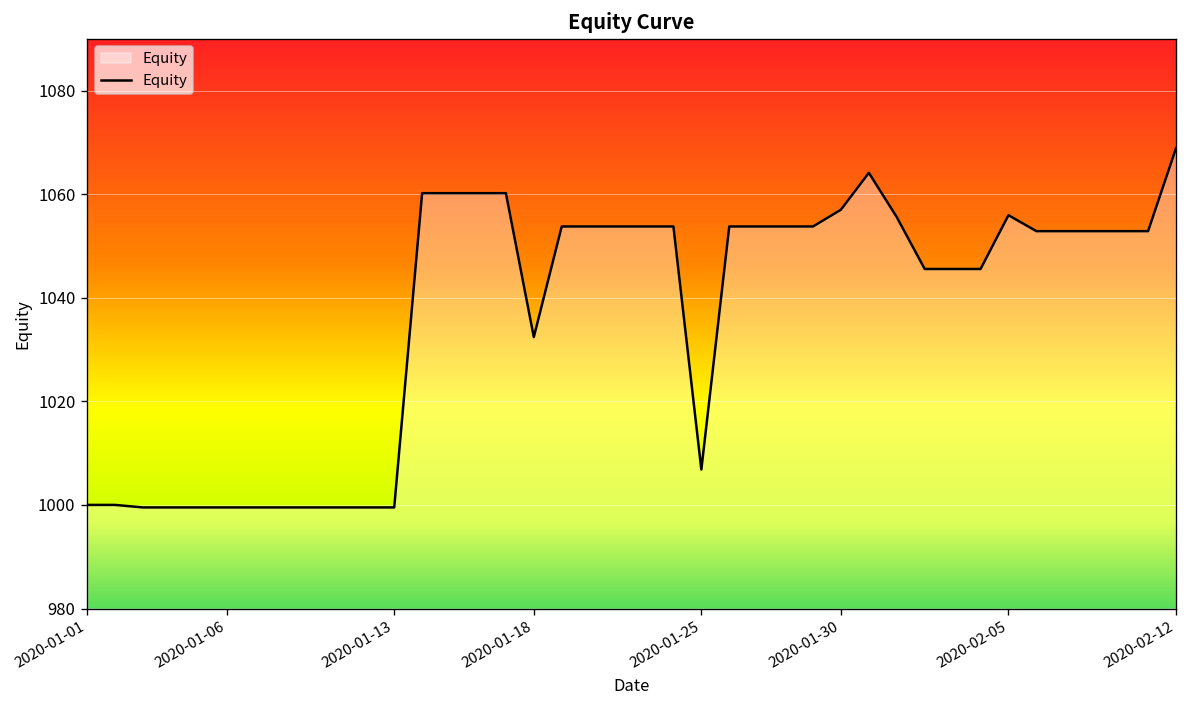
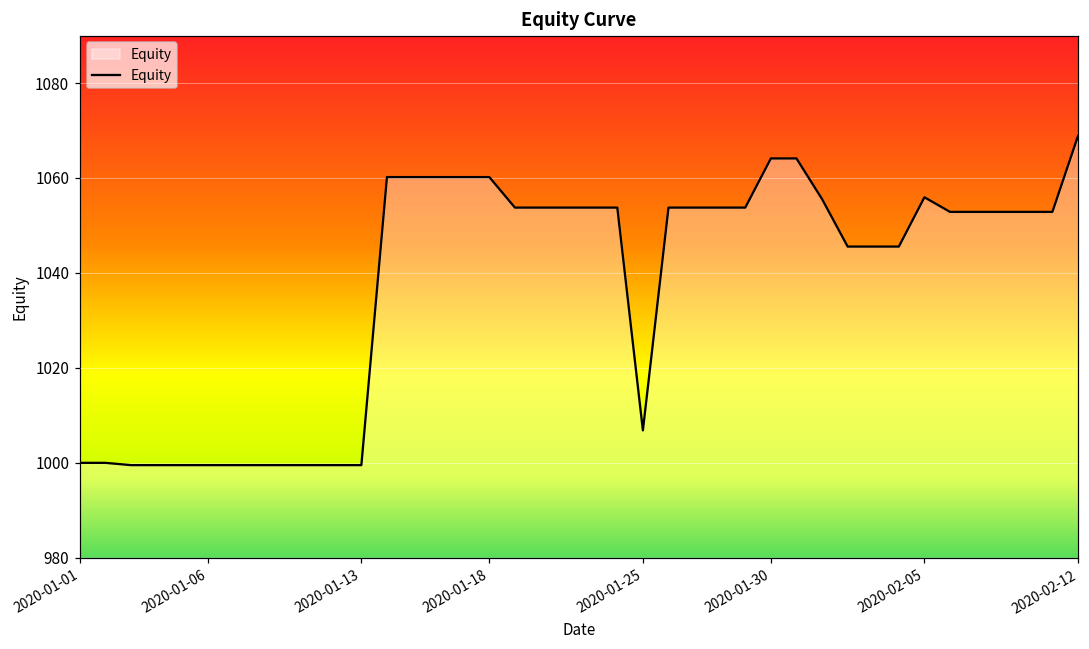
  {
    "2020-01-01": 1000,
    "2020-01-06": 1000,
    "2020-01-13": 1000,
-   "2020-01-18": 1032,
+   "2020-01-18": 1060,
    "2020-01-25": 1007,
-   "2020-01-30": 1057,
+   "2020-01-30": 1064,
    "2020-02-05": 1056,
    "2020-02-12": 1069
  }
